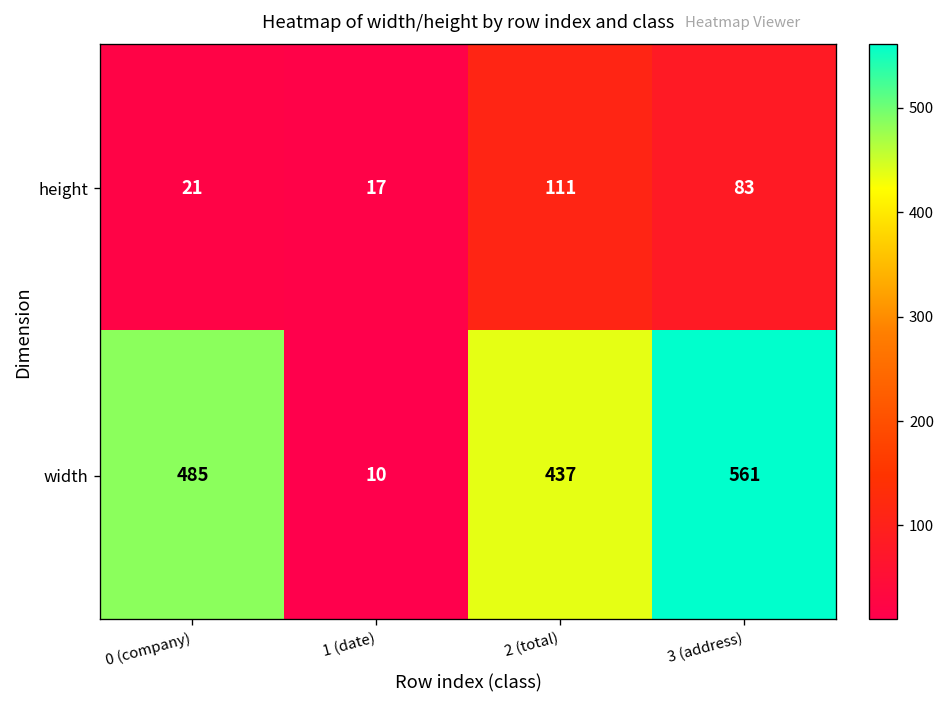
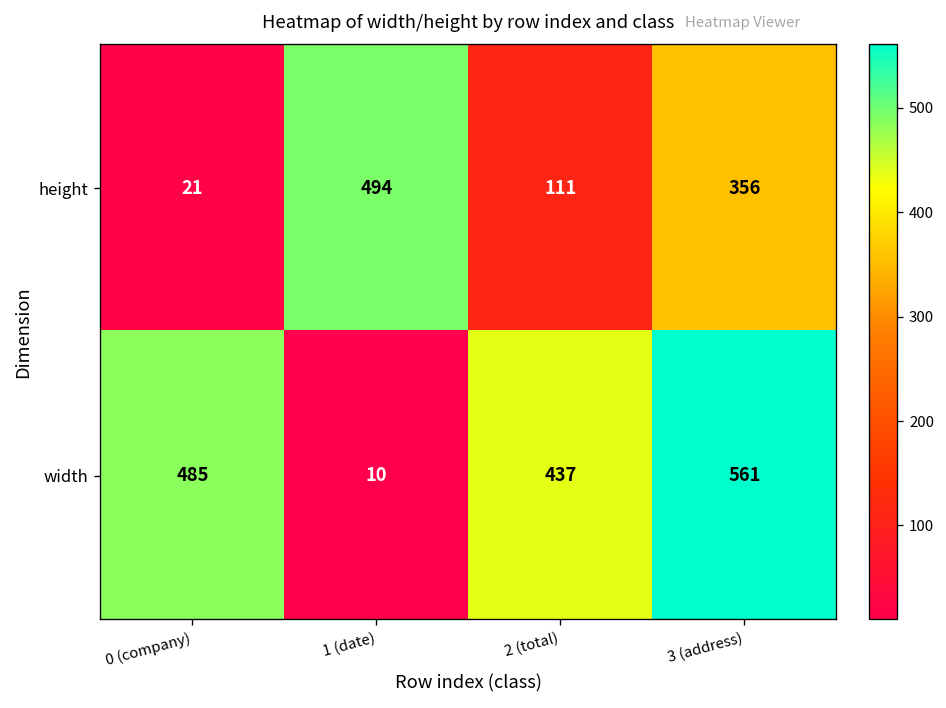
  {
    "height": {
      "0 (company)": 21,
-     "1 (date)": 17,
+     "1 (date)": 494,
      "2 (total)": 111,
-     "3 (address)": 83
+     "3 (address)": 356
    },
    "width": {
      "0 (company)": 485,
      "1 (date)": 10,
      "2 (total)": 437,
      "3 (address)": 561
    }
  }
